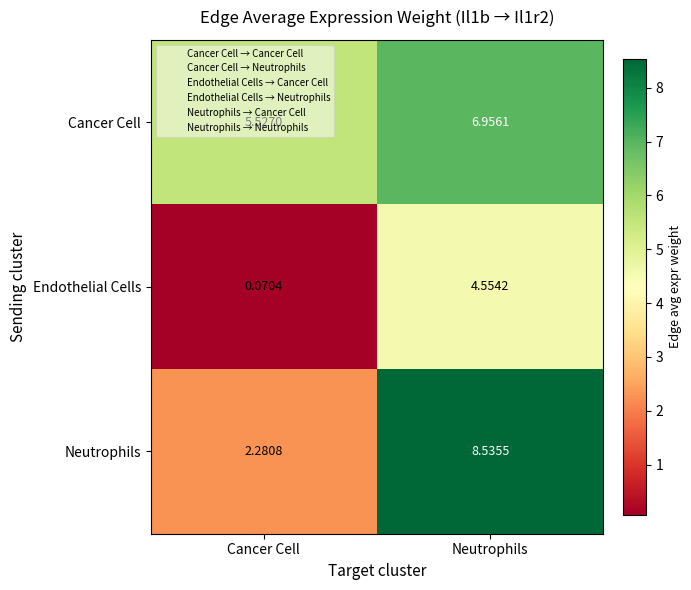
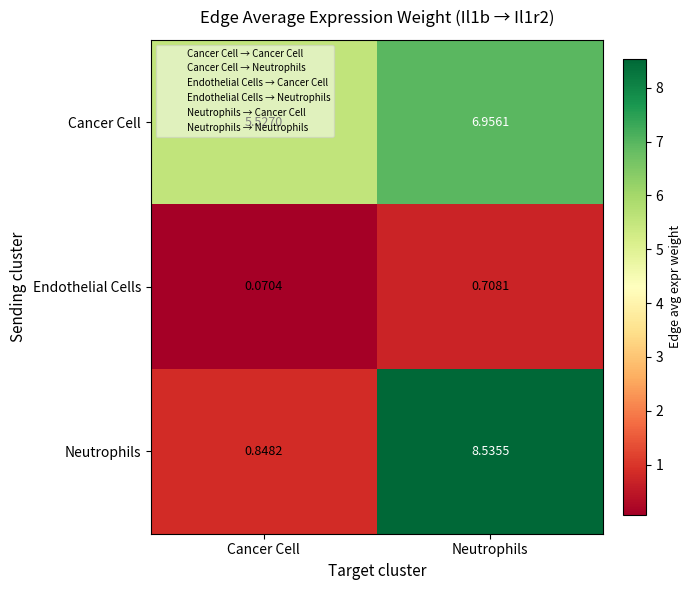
  {
    "Cancer Cell": {
      "Neutrophils": 6.9561
    },
    "Endothelial Cells": {
      "Cancer Cell": 0.0704,
-     "Neutrophils": 4.5542
+     "Neutrophils": 0.7081
    },
    "Neutrophils": {
-     "Cancer Cell": 2.2808,
+     "Cancer Cell": 0.8482,
      "Neutrophils": 8.5355
    }
  }
